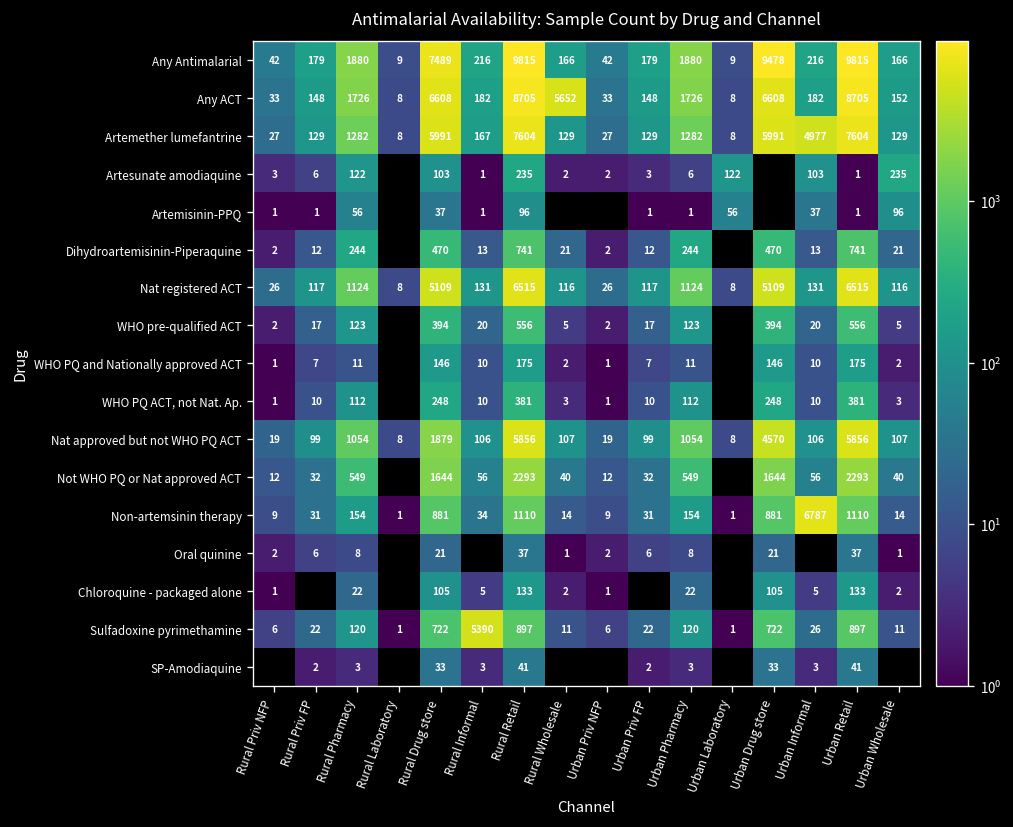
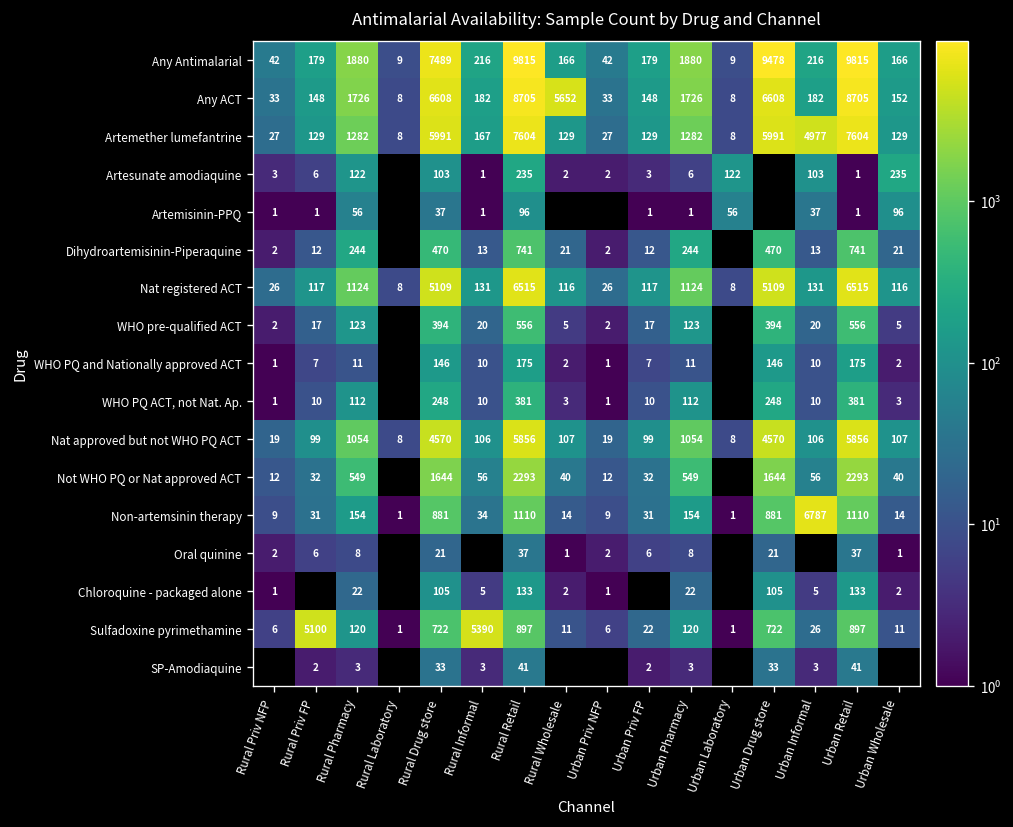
  {
    "Nat approved but not WHO PQ ACT": {
      "Rural Priv NFP": 19,
      "Rural Priv FP": 99,
      "Rural Pharmacy": 1054,
      "Rural Laboratory": 8,
-     "Rural Drug store": 1879,
+     "Rural Drug store": 4570,
      "Rural Informal": 106,
      "Rural Retail": 5856,
      "Rural Wholesale": 107,
      "Urban Priv NFP": 19,
      "Urban Priv FP": 99,
      "Urban Pharmacy": 1054,
      "Urban Laboratory": 8,
      "Urban Drug store": 4570,
      "Urban Informal": 106,
      "Urban Retail": 5856,
      "Urban Wholesale": 107
    },
    "Sulfadoxine pyrimethamine": {
      "Rural Priv NFP": 6,
-     "Rural Priv FP": 22,
+     "Rural Priv FP": 5100,
      "Rural Pharmacy": 120,
      "Rural Laboratory": 1,
      "Rural Drug store": 722,
      "Rural Informal": 5390,
      "Rural Retail": 897,
      "Rural Wholesale": 11,
      "Urban Priv NFP": 6,
      "Urban Priv FP": 22,
      "Urban Pharmacy": 120,
      "Urban Laboratory": 1,
      "Urban Drug store": 722,
      "Urban Informal": 26,
      "Urban Retail": 897,
      "Urban Wholesale": 11
    }
  }
